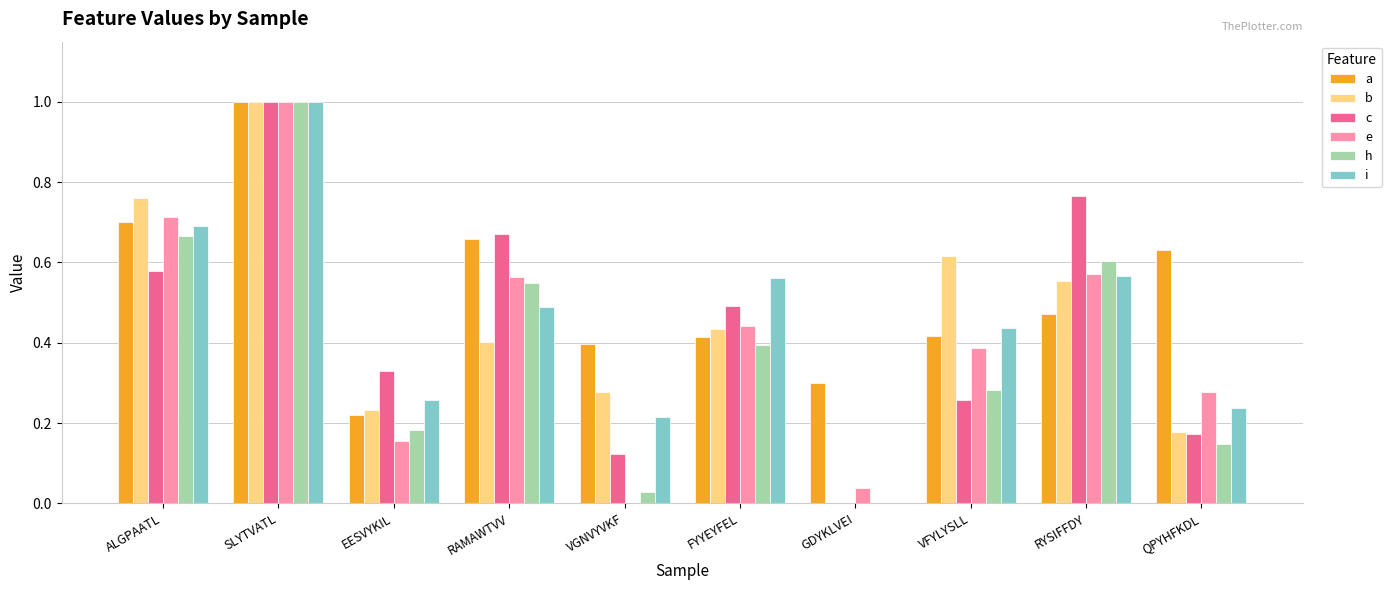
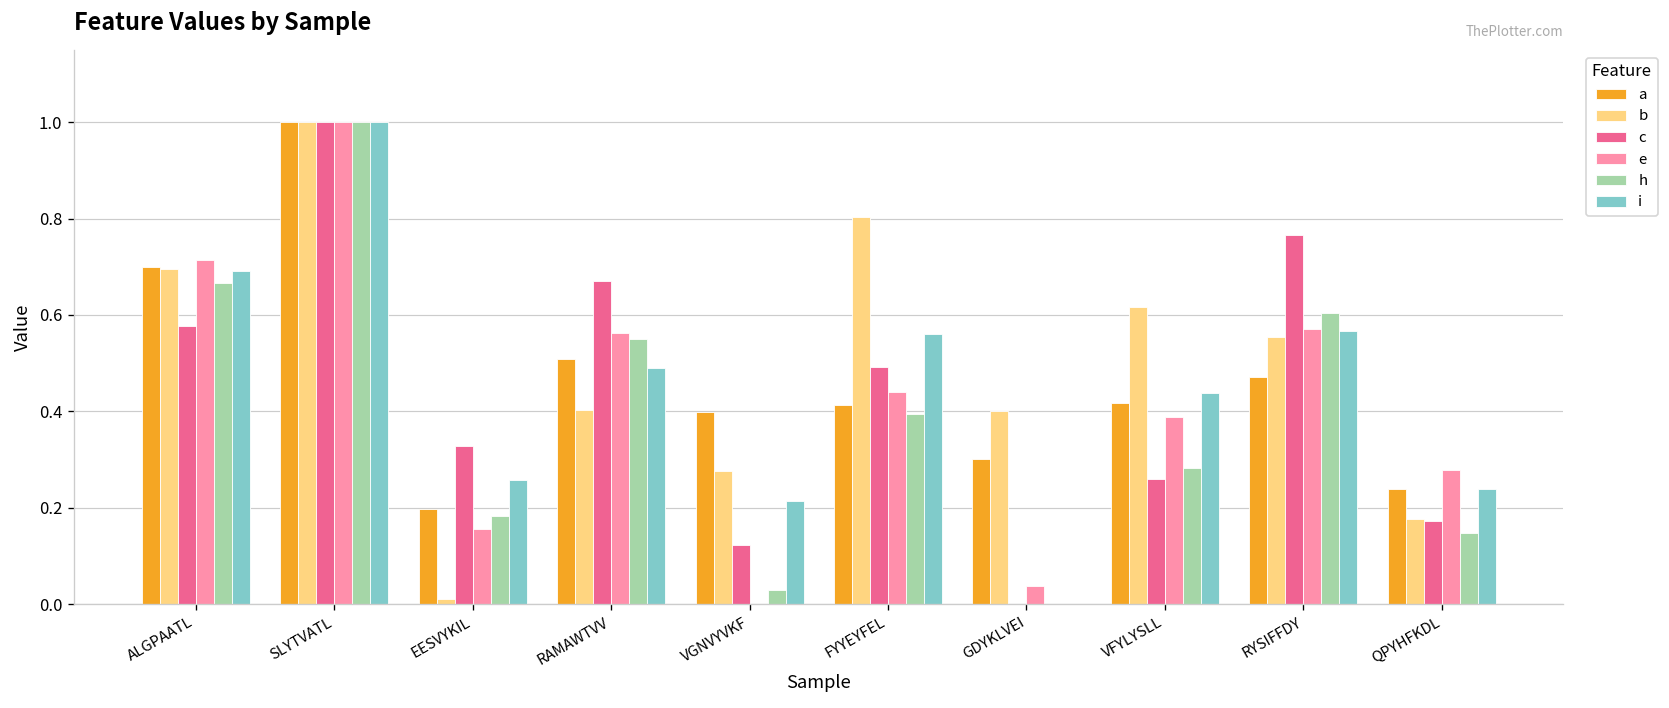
  {
    "a": {
      "ALGPAATL": 0.70,
      "SLYTVATL": 1.00,
-     "EESVYKIL": 0.22,
-     "RAMAWTVV": 0.66,
+     "EESVYKIL": 0.20,
+     "RAMAWTVV": 0.51,
      "VGNVYVKF": 0.40,
      "FYYEYFEL": 0.41,
      "GDYKLVEI": 0.30,
      "VFYLYSLL": 0.42,
      "RYSIFFDY": 0.47,
-     "QPYHFKDL": 0.63
+     "QPYHFKDL": 0.24
    },
    "b": {
-     "ALGPAATL": 0.76,
+     "ALGPAATL": 0.70,
      "SLYTVATL": 1.00,
-     "EESVYKIL": 0.23,
+     "EESVYKIL": 0.01,
      "RAMAWTVV": 0.40,
      "VGNVYVKF": 0.28,
-     "FYYEYFEL": 0.44,
-     "GDYKLVEI": 0.0,
+     "FYYEYFEL": 0.80,
+     "GDYKLVEI": 0.4,
      "VFYLYSLL": 0.62,
      "RYSIFFDY": 0.55,
      "QPYHFKDL": 0.18
    }
  }
